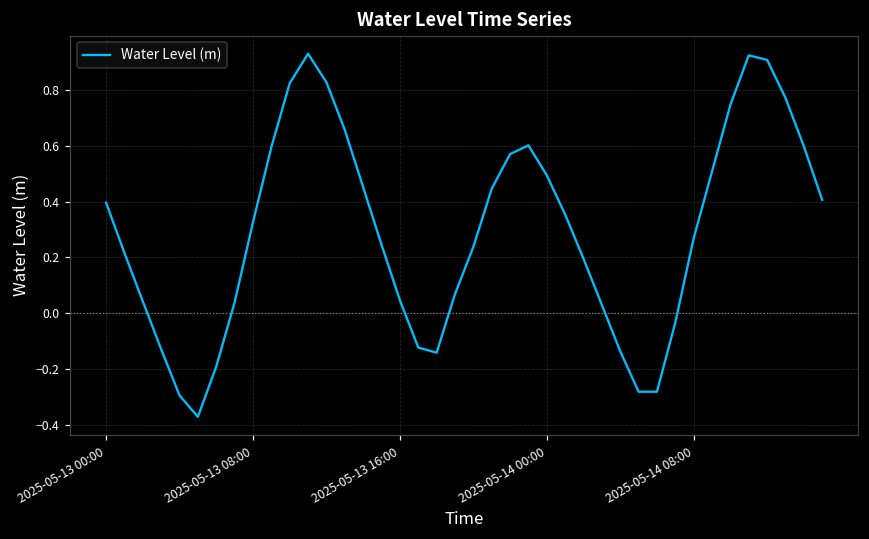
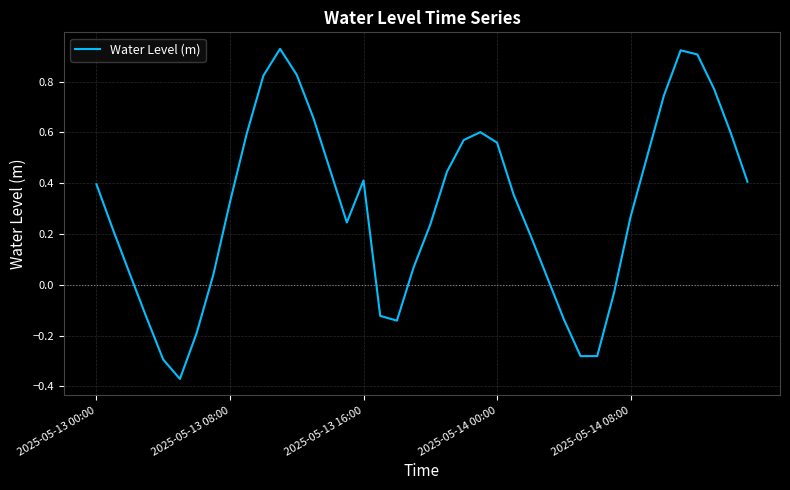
  {
    "2025-05-13 00:00": 0.40,
    "2025-05-13 08:00": 0.33,
-   "2025-05-13 16:00": 0.05,
-   "2025-05-14 00:00": 0.49,
+   "2025-05-13 16:00": 0.41,
+   "2025-05-14 00:00": 0.56,
    "2025-05-14 08:00": 0.27
  }
